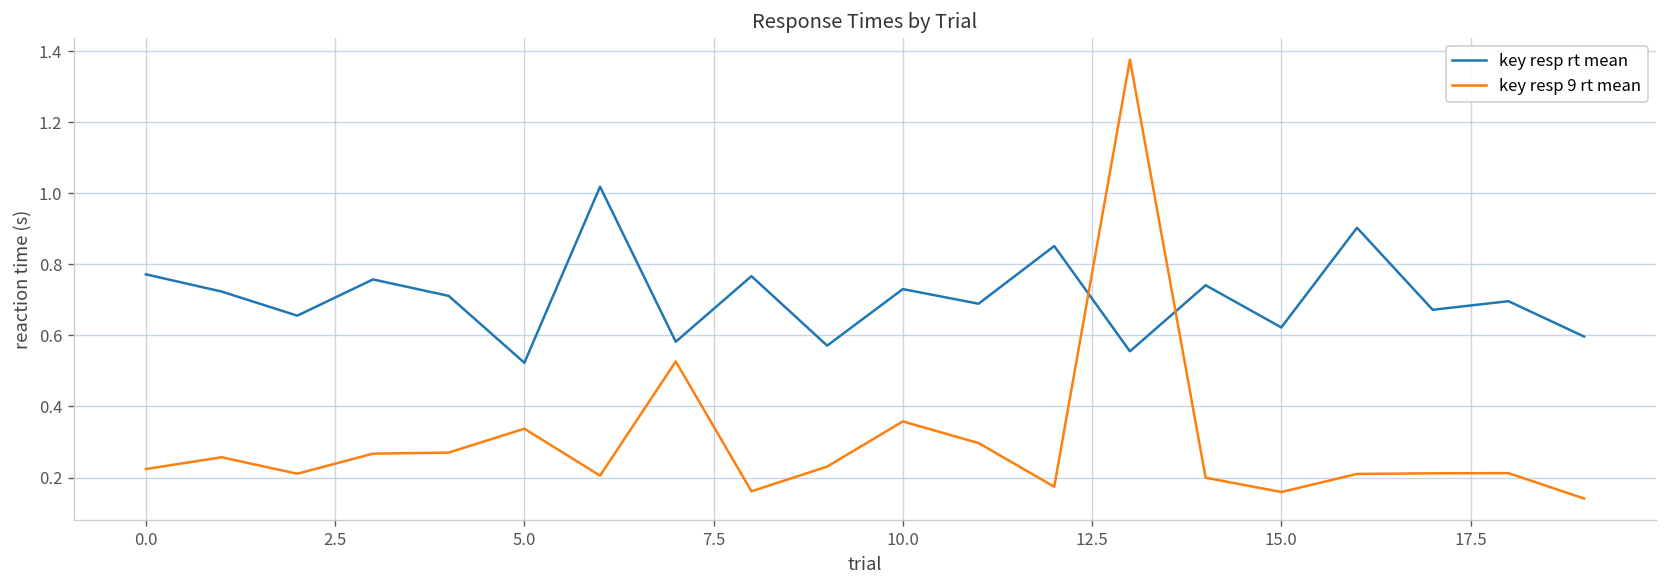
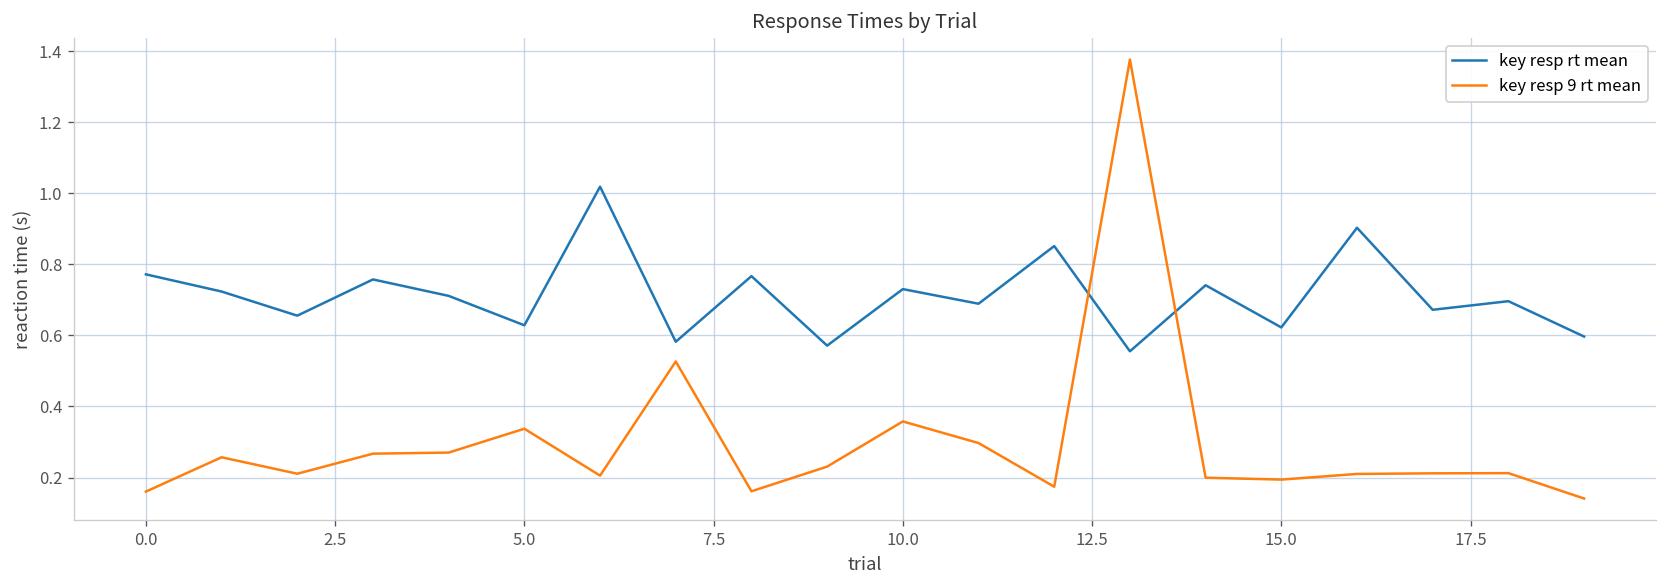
  {
    "key resp rt mean": {
      "0.0": 0.77,
-     "5.0": 0.52,
+     "5.0": 0.63,
      "10.0": 0.73,
      "15.0": 0.62
    },
    "key resp 9 rt mean": {
-     "0.0": 0.22,
+     "0.0": 0.16,
      "5.0": 0.34,
      "10.0": 0.36,
-     "15.0": 0.16
+     "15.0": 0.19
    }
  }
